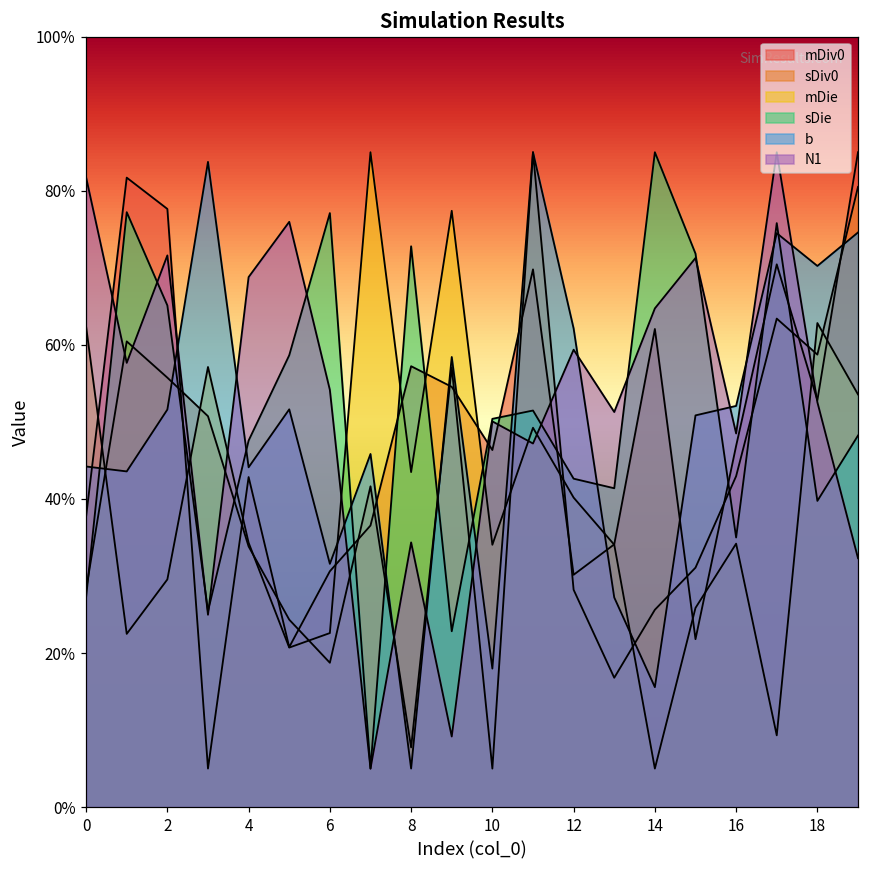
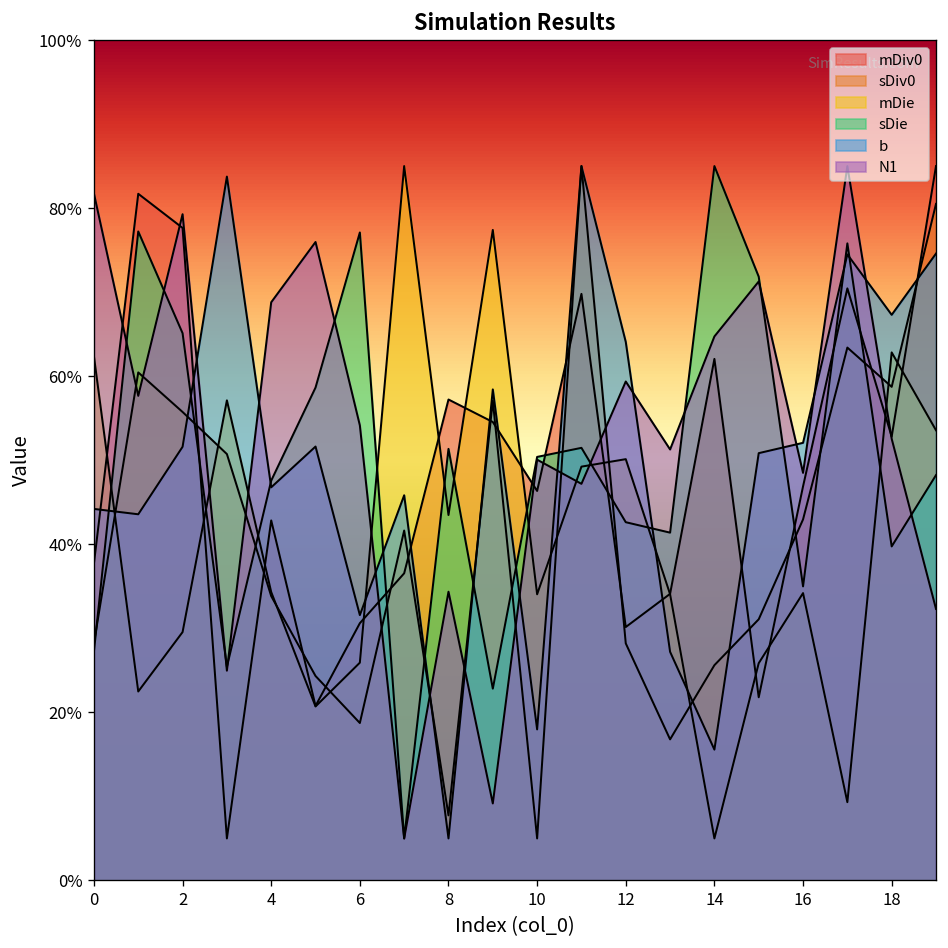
  {
    "mDie": {
      "0": "62%",
      "2": "30%",
      "4": "34%",
-     "6": "23%",
+     "6": "26%",
      "8": "43%",
      "10": "34%",
-     "12": "40%",
+     "12": "50%",
      "14": "5%",
      "16": "34%",
      "18": "63%"
    },
    "sDie": {
      "0": "27%",
      "2": "65%",
      "4": "48%",
      "6": "77%",
-     "8": "73%",
+     "8": "51%",
      "12": "43%",
      "14": "85%",
      "16": "35%",
      "18": "40%"
    },
    "b": {
      "0": "44%",
      "2": "52%",
-     "4": "44%",
+     "4": "47%",
      "6": "32%",
      "8": "5%",
      "10": "18%",
-     "12": "62%",
+     "12": "64%",
      "14": "16%",
      "16": "52%",
-     "18": "70%"
+     "18": "67%"
    },
    "N1": {
      "0": "82%",
-     "2": "72%",
+     "2": "79%",
      "4": "69%",
      "6": "54%",
      "8": "34%",
      "12": "59%",
      "14": "65%",
      "16": "48%"
    }
  }
